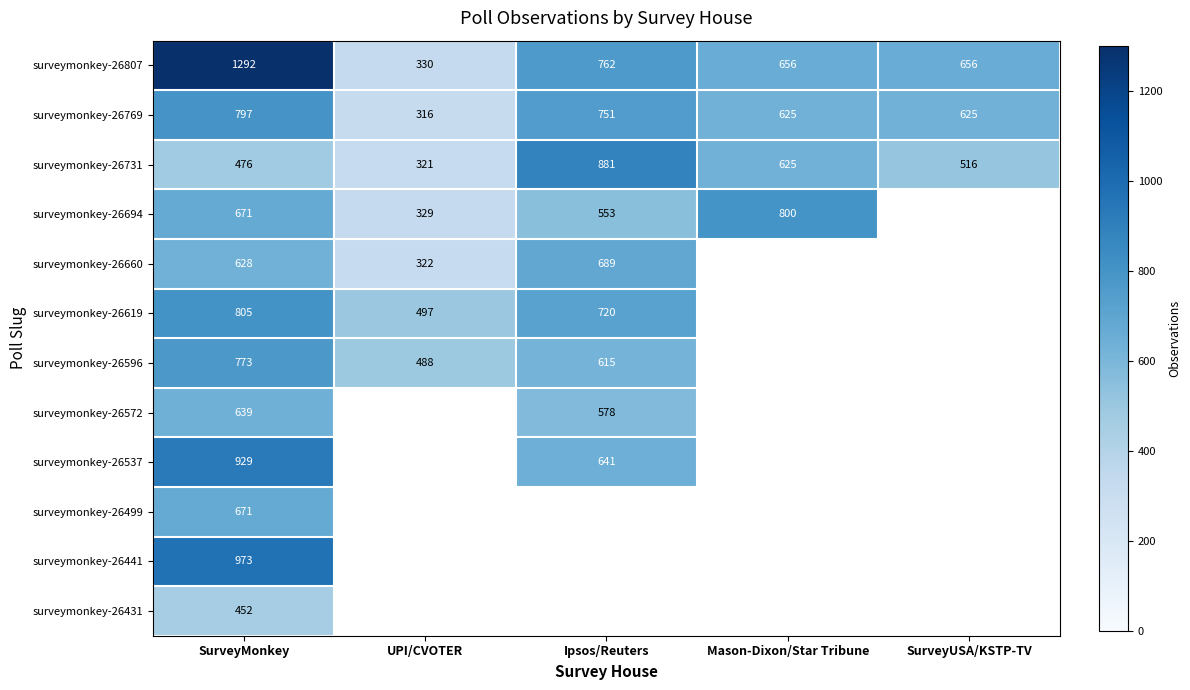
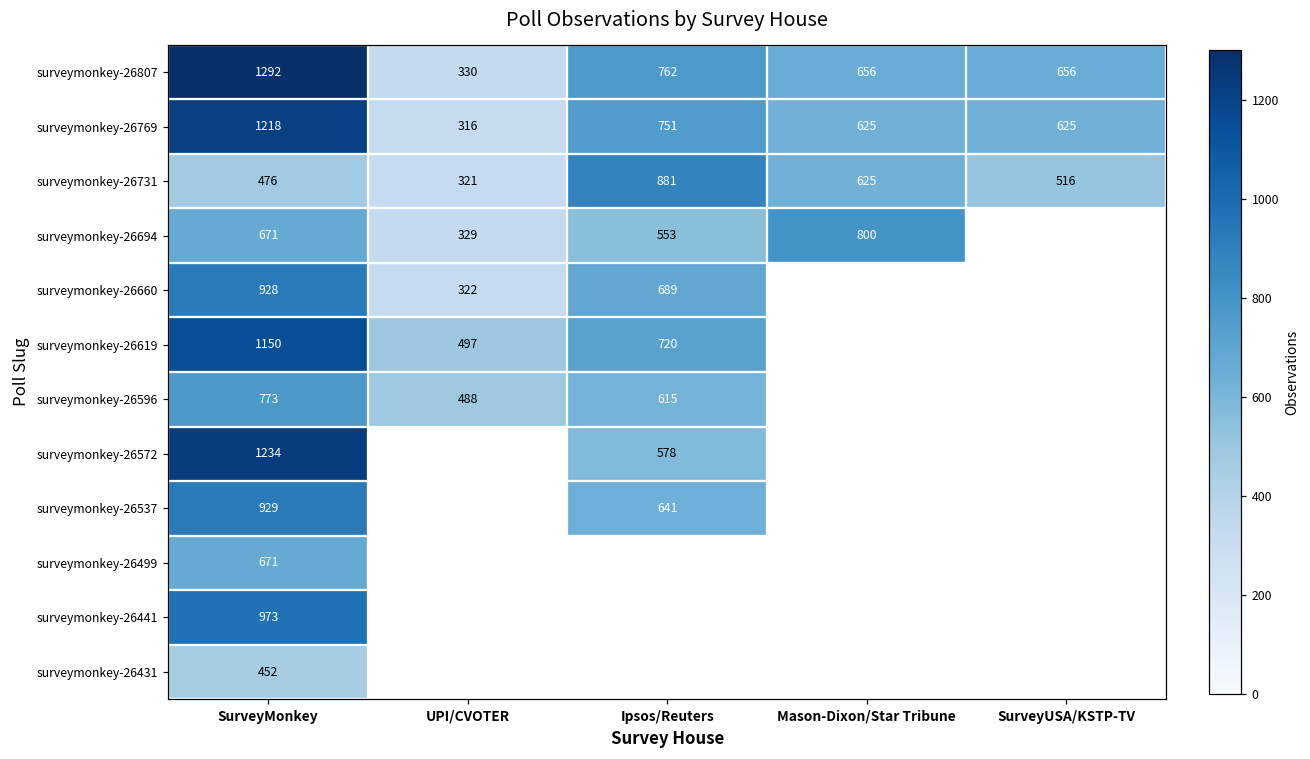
  {
    "surveymonkey-26807": {
      "SurveyMonkey": 1292,
      "UPI/CVOTER": 330,
      "Ipsos/Reuters": 762,
      "Mason-Dixon/Star Tribune": 656,
      "SurveyUSA/KSTP-TV": 656
    },
    "surveymonkey-26769": {
-     "SurveyMonkey": 797,
+     "SurveyMonkey": 1218,
      "UPI/CVOTER": 316,
      "Ipsos/Reuters": 751,
      "Mason-Dixon/Star Tribune": 625,
      "SurveyUSA/KSTP-TV": 625
    },
    "surveymonkey-26731": {
      "SurveyMonkey": 476,
      "UPI/CVOTER": 321,
      "Ipsos/Reuters": 881,
      "Mason-Dixon/Star Tribune": 625,
      "SurveyUSA/KSTP-TV": 516
    },
    "surveymonkey-26694": {
      "SurveyMonkey": 671,
      "UPI/CVOTER": 329,
      "Ipsos/Reuters": 553,
      "Mason-Dixon/Star Tribune": 800
    },
    "surveymonkey-26660": {
-     "SurveyMonkey": 628,
+     "SurveyMonkey": 928,
      "UPI/CVOTER": 322,
      "Ipsos/Reuters": 689
    },
    "surveymonkey-26619": {
-     "SurveyMonkey": 805,
+     "SurveyMonkey": 1150,
      "UPI/CVOTER": 497,
      "Ipsos/Reuters": 720
    },
    "surveymonkey-26596": {
      "SurveyMonkey": 773,
      "UPI/CVOTER": 488,
      "Ipsos/Reuters": 615
    },
    "surveymonkey-26572": {
-     "SurveyMonkey": 639,
+     "SurveyMonkey": 1234,
      "Ipsos/Reuters": 578
    },
    "surveymonkey-26537": {
      "SurveyMonkey": 929,
      "Ipsos/Reuters": 641
    },
    "surveymonkey-26499": {
      "SurveyMonkey": 671
    },
    "surveymonkey-26441": {
      "SurveyMonkey": 973
    },
    "surveymonkey-26431": {
      "SurveyMonkey": 452
    }
  }
